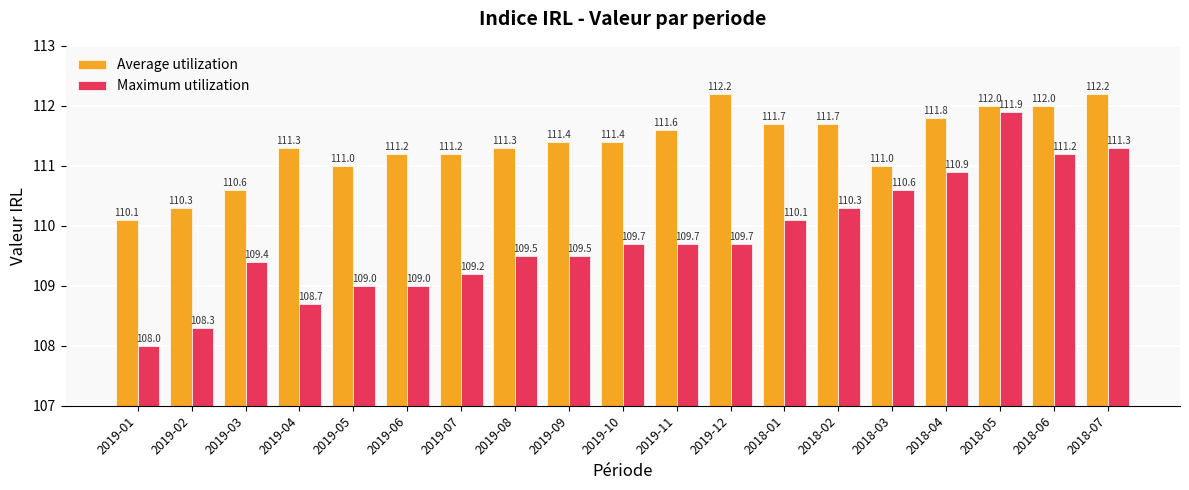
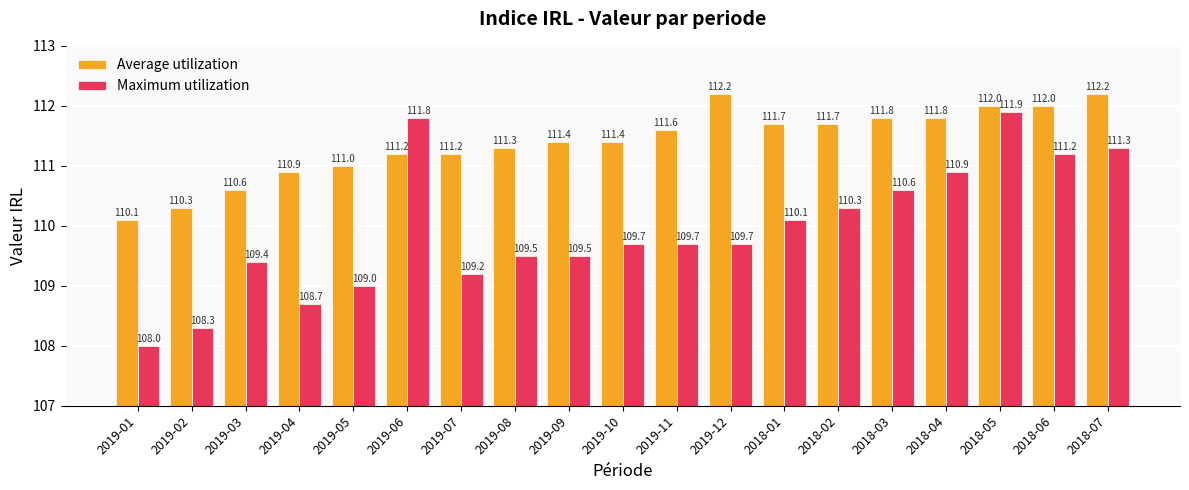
  {
    "Average utilization": {
      "2019-01": 110.1,
      "2019-02": 110.3,
      "2019-03": 110.6,
-     "2019-04": 111.3,
+     "2019-04": 110.9,
      "2019-05": 111.0,
      "2019-06": 111.2,
      "2019-07": 111.2,
      "2019-08": 111.3,
      "2019-09": 111.4,
      "2019-10": 111.4,
      "2019-11": 111.6,
      "2019-12": 112.2,
      "2018-01": 111.7,
      "2018-02": 111.7,
-     "2018-03": 111.0,
+     "2018-03": 111.8,
      "2018-04": 111.8,
      "2018-05": 112.0,
      "2018-06": 112.0,
      "2018-07": 112.2
    },
    "Maximum utilization": {
      "2019-01": 108.0,
      "2019-02": 108.3,
      "2019-03": 109.4,
      "2019-04": 108.7,
      "2019-05": 109.0,
-     "2019-06": 109.0,
+     "2019-06": 111.8,
      "2019-07": 109.2,
      "2019-08": 109.5,
      "2019-09": 109.5,
      "2019-10": 109.7,
      "2019-11": 109.7,
      "2019-12": 109.7,
      "2018-01": 110.1,
      "2018-02": 110.3,
      "2018-03": 110.6,
      "2018-04": 110.9,
      "2018-05": 111.9,
      "2018-06": 111.2,
      "2018-07": 111.3
    }
  }
